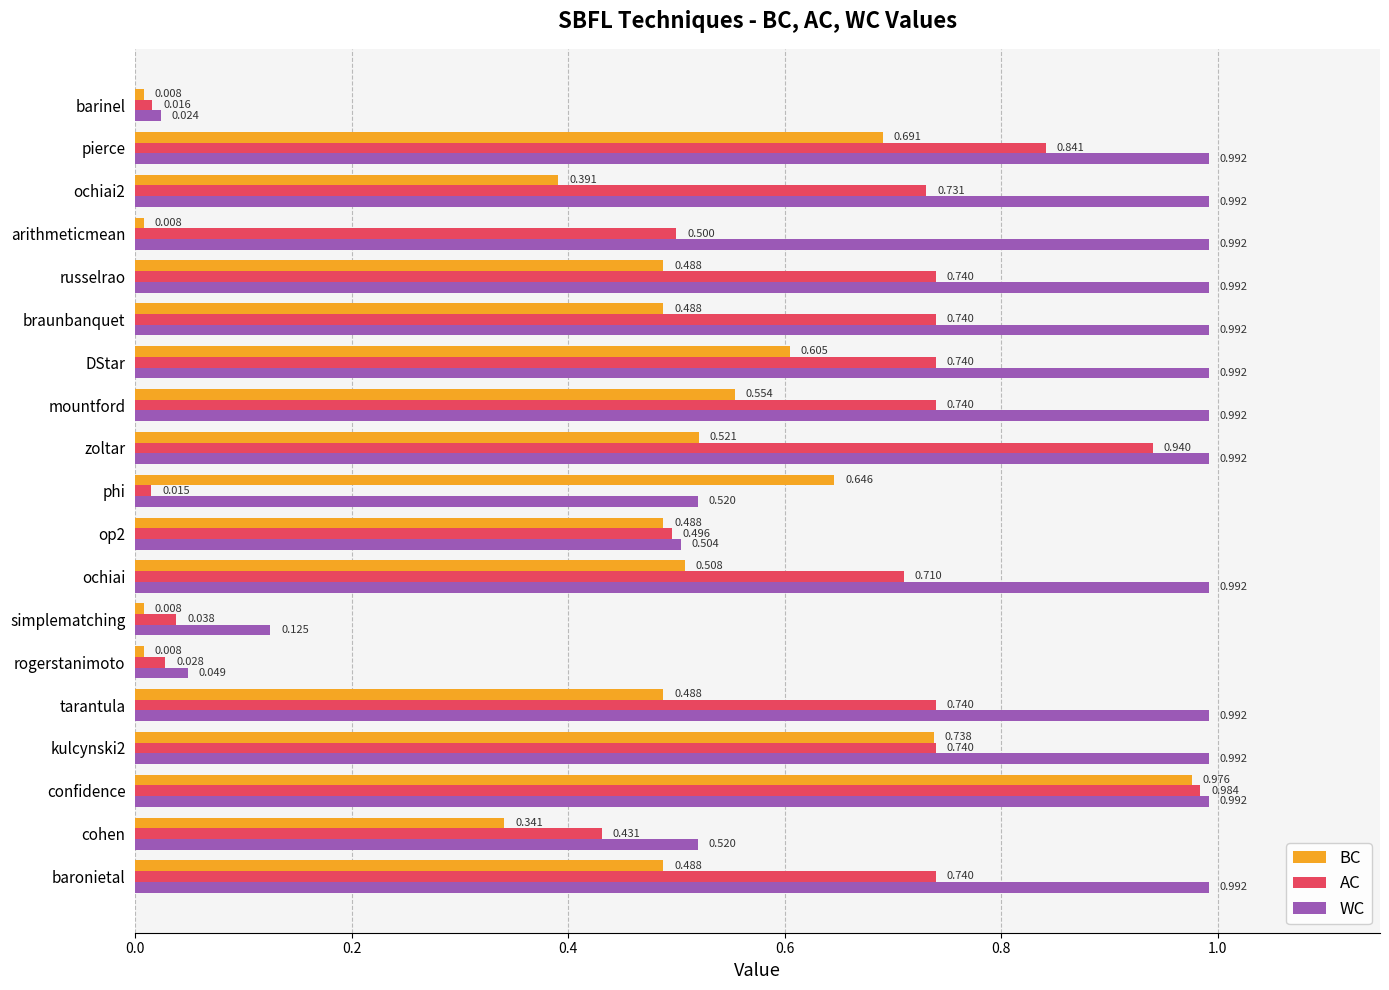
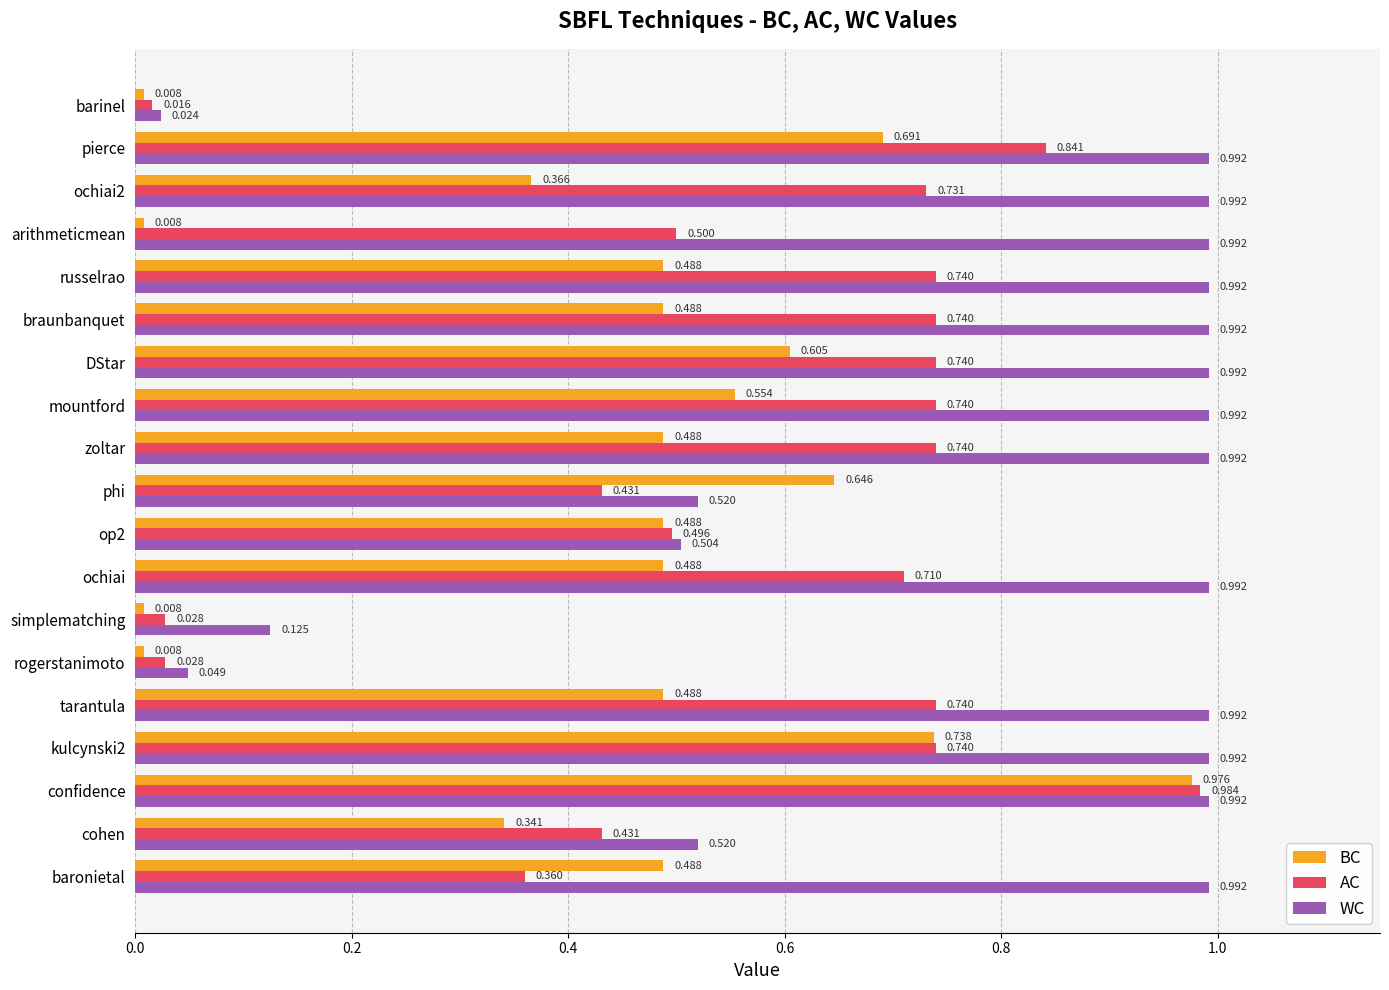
  {
    "BC": {
      "barinel": 0.008,
      "pierce": 0.691,
-     "ochiai2": 0.391,
+     "ochiai2": 0.366,
      "arithmeticmean": 0.008,
      "russelrao": 0.488,
      "braunbanquet": 0.488,
      "DStar": 0.605,
      "mountford": 0.554,
-     "zoltar": 0.521,
+     "zoltar": 0.488,
      "phi": 0.646,
      "op2": 0.488,
-     "ochiai": 0.508,
+     "ochiai": 0.488,
      "simplematching": 0.008,
      "rogerstanimoto": 0.008,
      "tarantula": 0.488,
      "kulcynski2": 0.738,
      "confidence": 0.976,
      "cohen": 0.341,
      "baronietal": 0.488
    },
    "AC": {
      "barinel": 0.016,
      "pierce": 0.841,
      "ochiai2": 0.731,
      "arithmeticmean": 0.500,
      "russelrao": 0.740,
      "braunbanquet": 0.740,
      "DStar": 0.740,
      "mountford": 0.740,
-     "zoltar": 0.940,
-     "phi": 0.015,
+     "zoltar": 0.740,
+     "phi": 0.431,
      "op2": 0.496,
      "ochiai": 0.710,
-     "simplematching": 0.038,
+     "simplematching": 0.028,
      "rogerstanimoto": 0.028,
      "tarantula": 0.740,
      "kulcynski2": 0.740,
      "confidence": 0.984,
      "cohen": 0.431,
-     "baronietal": 0.740
+     "baronietal": 0.360
    },
    "WC": {
      "barinel": 0.024,
      "pierce": 0.992,
      "ochiai2": 0.992,
      "arithmeticmean": 0.992,
      "russelrao": 0.992,
      "braunbanquet": 0.992,
      "DStar": 0.992,
      "mountford": 0.992,
      "zoltar": 0.992,
      "phi": 0.520,
      "op2": 0.504,
      "ochiai": 0.992,
      "simplematching": 0.125,
      "rogerstanimoto": 0.049,
      "tarantula": 0.992,
      "kulcynski2": 0.992,
      "confidence": 0.992,
      "cohen": 0.520,
      "baronietal": 0.992
    }
  }
